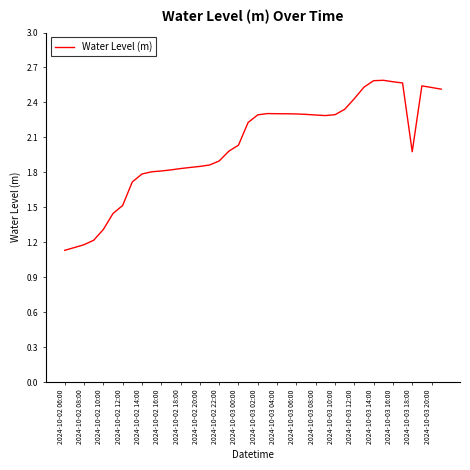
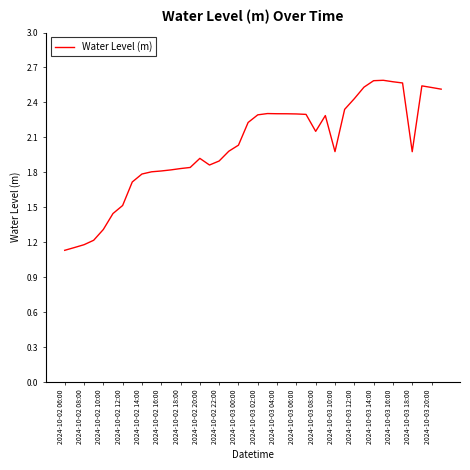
  {
    "2024-10-02 06:00": 1.13,
    "2024-10-02 08:00": 1.18,
    "2024-10-02 10:00": 1.31,
    "2024-10-02 12:00": 1.52,
    "2024-10-02 14:00": 1.79,
    "2024-10-02 16:00": 1.81,
    "2024-10-02 18:00": 1.83,
-   "2024-10-02 20:00": 1.85,
+   "2024-10-02 20:00": 1.92,
    "2024-10-02 22:00": 1.90,
    "2024-10-03 00:00": 2.03,
    "2024-10-03 02:00": 2.29,
    "2024-10-03 04:00": 2.30,
    "2024-10-03 06:00": 2.30,
-   "2024-10-03 08:00": 2.29,
-   "2024-10-03 10:00": 2.29,
+   "2024-10-03 08:00": 2.15,
+   "2024-10-03 10:00": 1.98,
    "2024-10-03 12:00": 2.43,
    "2024-10-03 14:00": 2.59,
    "2024-10-03 16:00": 2.58,
    "2024-10-03 18:00": 1.98,
    "2024-10-03 20:00": 2.53
  }
